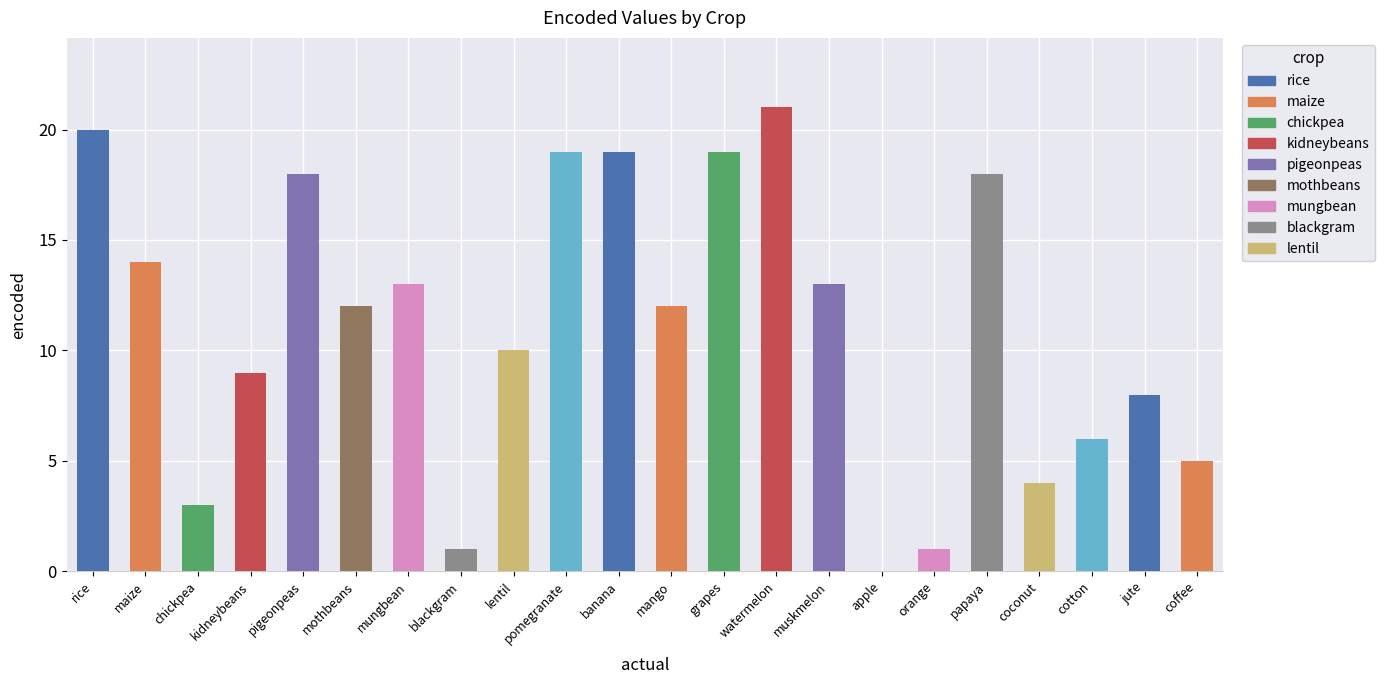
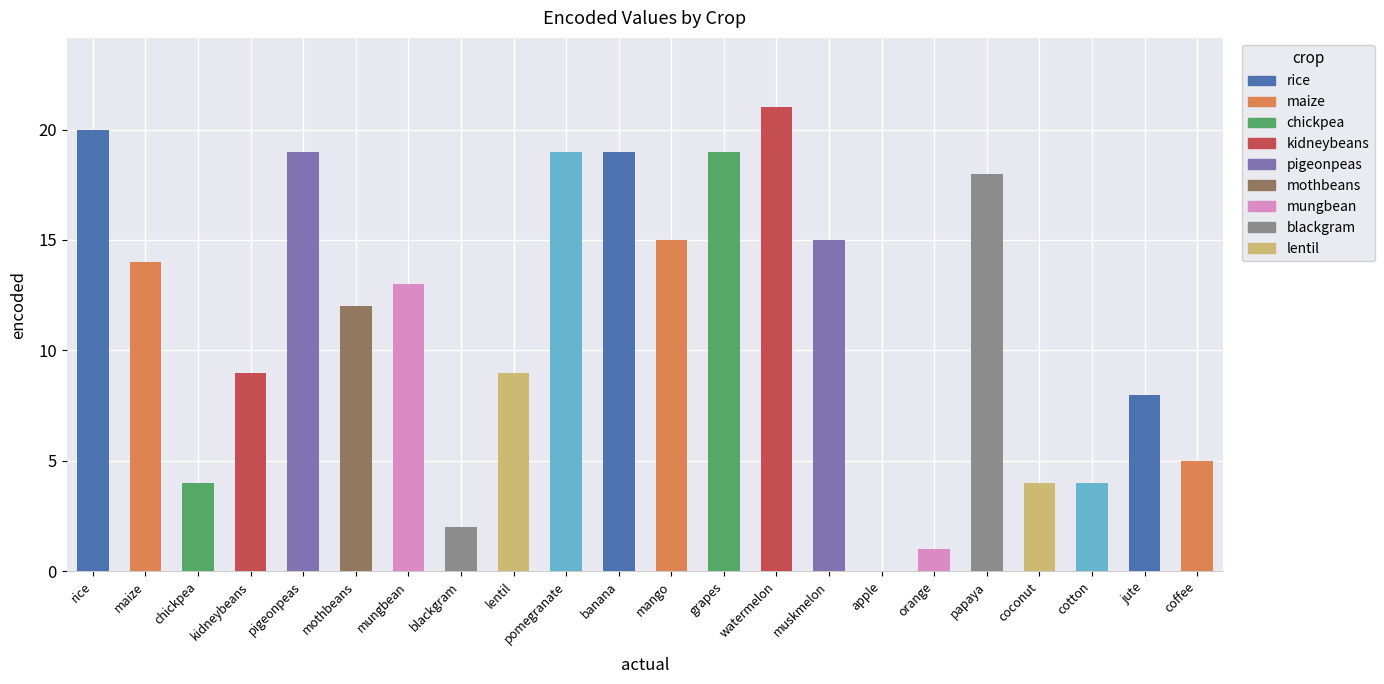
  {
    "rice": 20,
    "maize": 14,
-   "chickpea": 3,
+   "chickpea": 4,
    "kidneybeans": 9,
-   "pigeonpeas": 18,
+   "pigeonpeas": 19,
    "mothbeans": 12,
    "mungbean": 13,
-   "blackgram": 1,
-   "lentil": 10,
+   "blackgram": 2,
+   "lentil": 9,
    "pomegranate": 19,
    "banana": 19,
-   "mango": 12,
+   "mango": 15,
    "grapes": 19,
    "watermelon": 21,
-   "muskmelon": 13,
+   "muskmelon": 15,
    "apple": 0,
    "orange": 1,
    "papaya": 18,
    "coconut": 4,
-   "cotton": 6,
+   "cotton": 4,
    "jute": 8,
    "coffee": 5
  }
